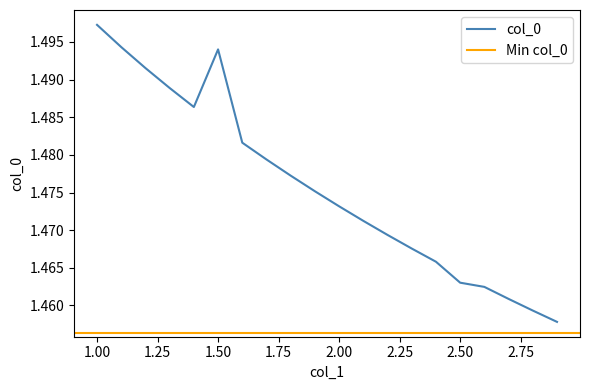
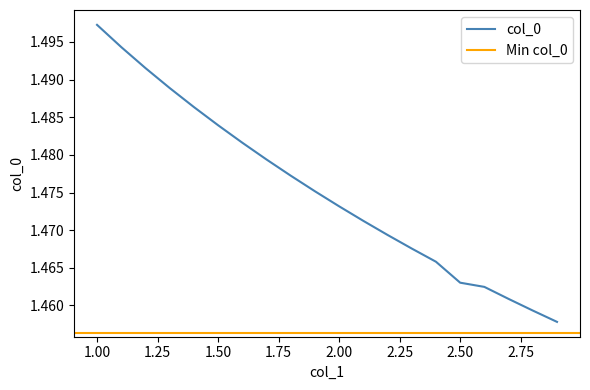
  {
    "1.00": 1.497,
-   "1.50": 1.494,
+   "1.50": 1.484,
    "2.00": 1.473,
    "2.50": 1.463
  }
